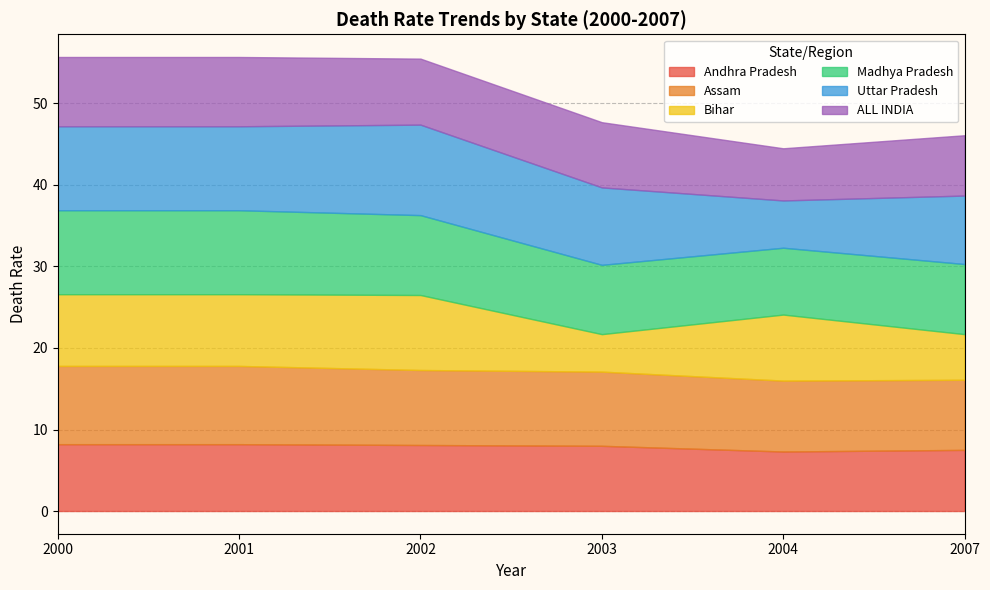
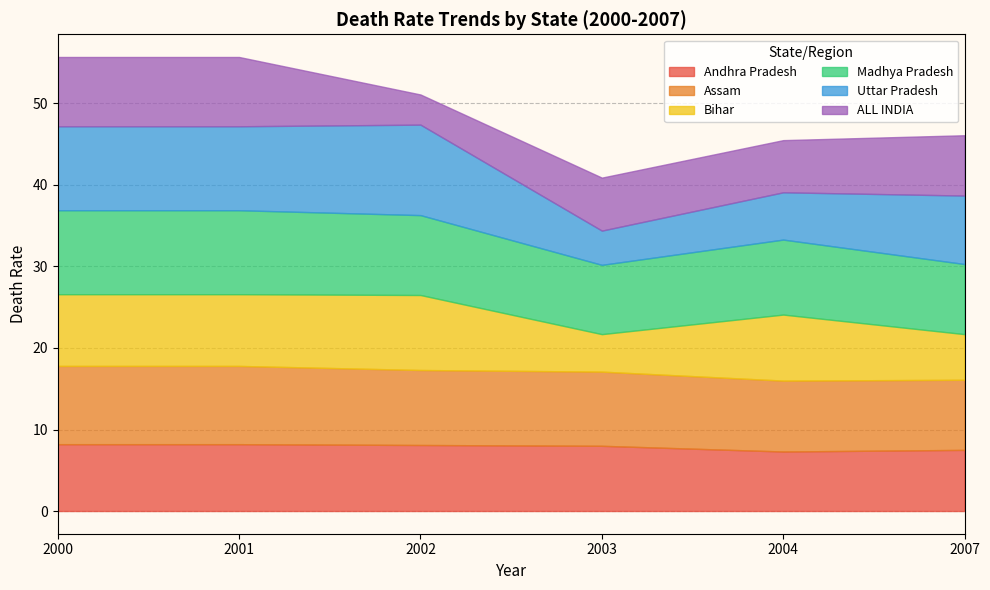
  {
    "Bihar": {
      "2000": 9,
      "2001": 9,
      "2002": 9,
      "2003": 5,
      "2004": 8,
      "2007": 6
    },
    "Madhya Pradesh": {
      "2000": 10,
      "2001": 10,
      "2002": 10,
      "2003": 9,
-     "2004": 8,
+     "2004": 9,
      "2007": 9
    },
    "Uttar Pradesh": {
      "2000": 10,
      "2001": 10,
      "2002": 11,
-     "2003": 10,
+     "2003": 4,
      "2004": 6,
      "2007": 8
    },
    "ALL INDIA": {
      "2000": 9,
      "2001": 9,
-     "2002": 8,
-     "2003": 8,
+     "2002": 4,
+     "2003": 7,
      "2004": 6,
      "2007": 7
    }
  }
